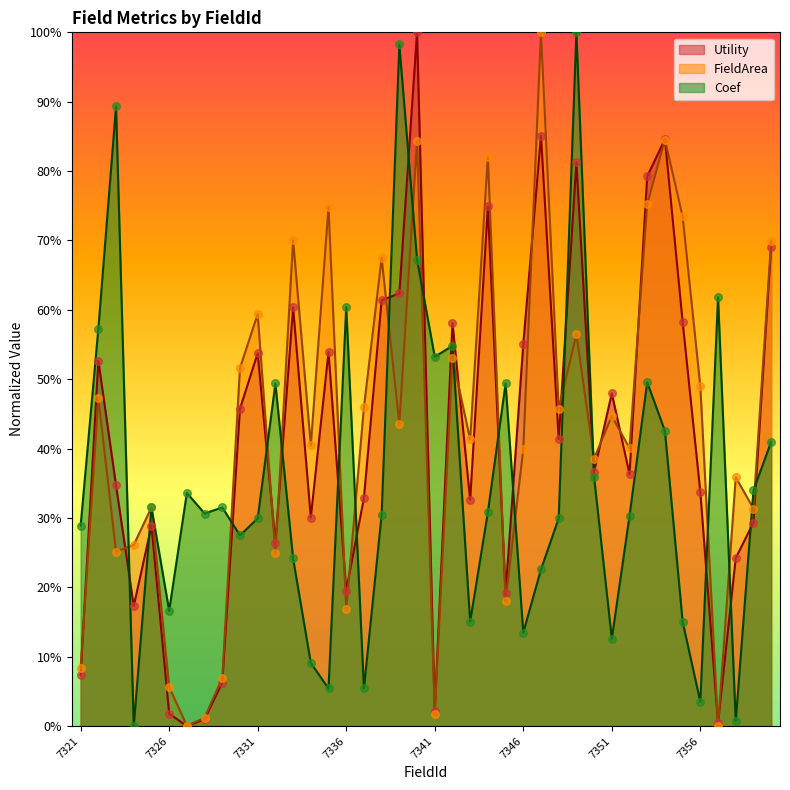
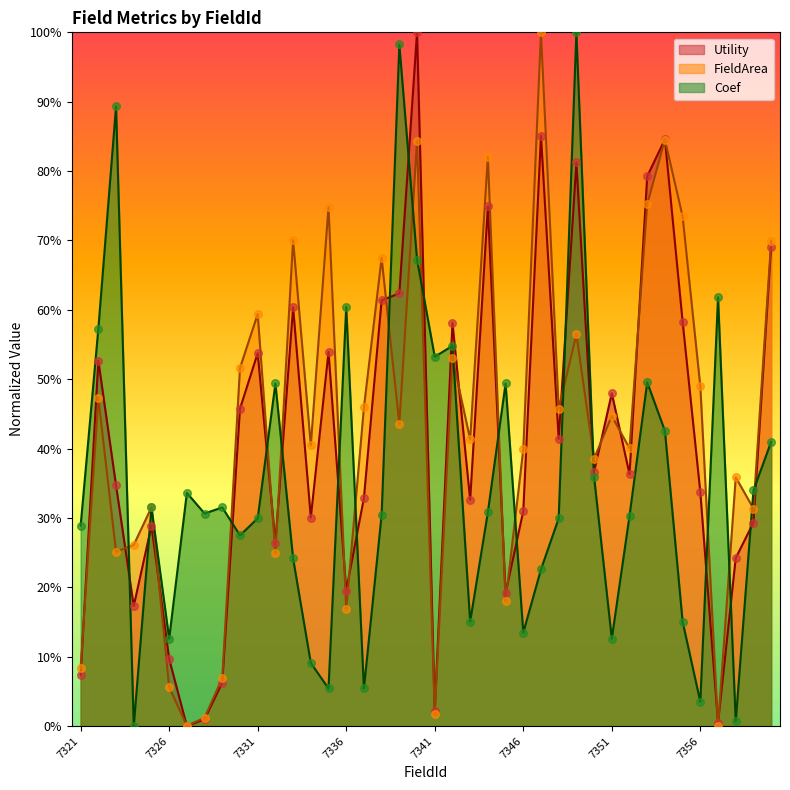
  {
    "Utility": {
      "7321": "7%",
-     "7326": "2%",
+     "7326": "10%",
      "7331": "54%",
      "7336": "20%",
      "7341": "2%",
-     "7346": "55%",
+     "7346": "31%",
      "7351": "48%",
      "7356": "34%"
    },
    "FieldArea": {
      "7321": "8%",
      "7326": "6%",
      "7331": "59%",
      "7336": "17%",
      "7341": "2%",
      "7346": "40%",
      "7351": "45%",
      "7356": "49%"
    },
    "Coef": {
      "7321": "29%",
-     "7326": "17%",
+     "7326": "13%",
      "7331": "30%",
      "7336": "60%",
      "7341": "53%",
      "7346": "13%",
      "7351": "13%",
      "7356": "4%"
    }
  }
